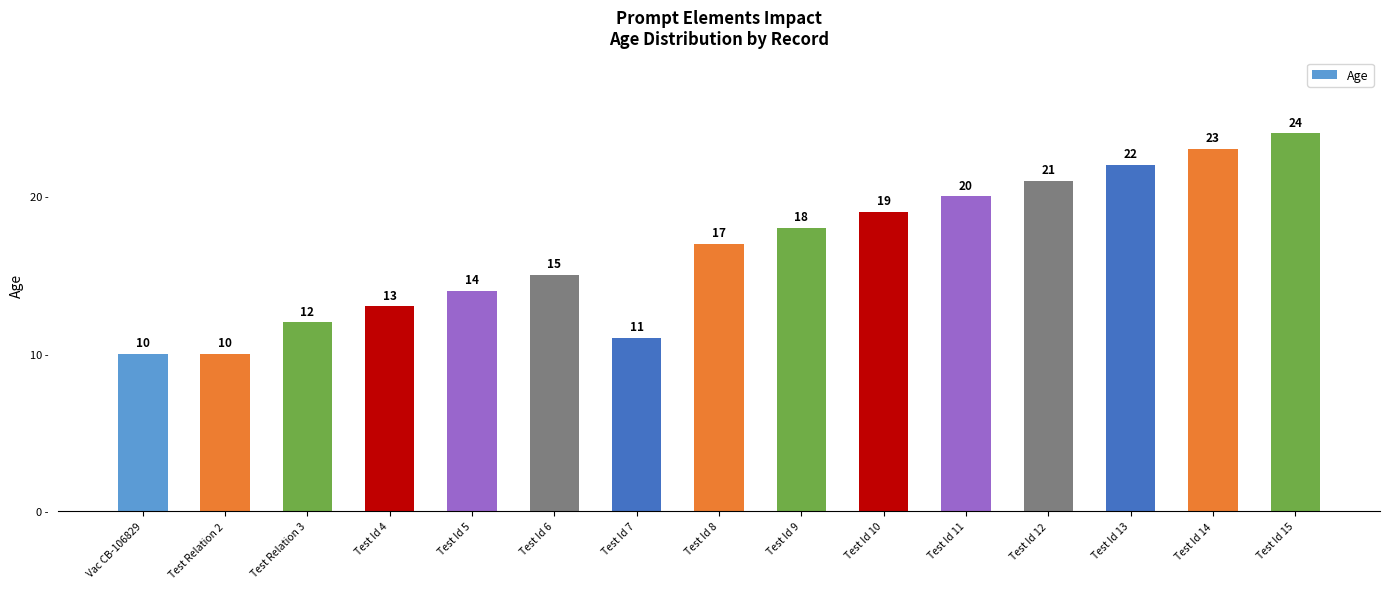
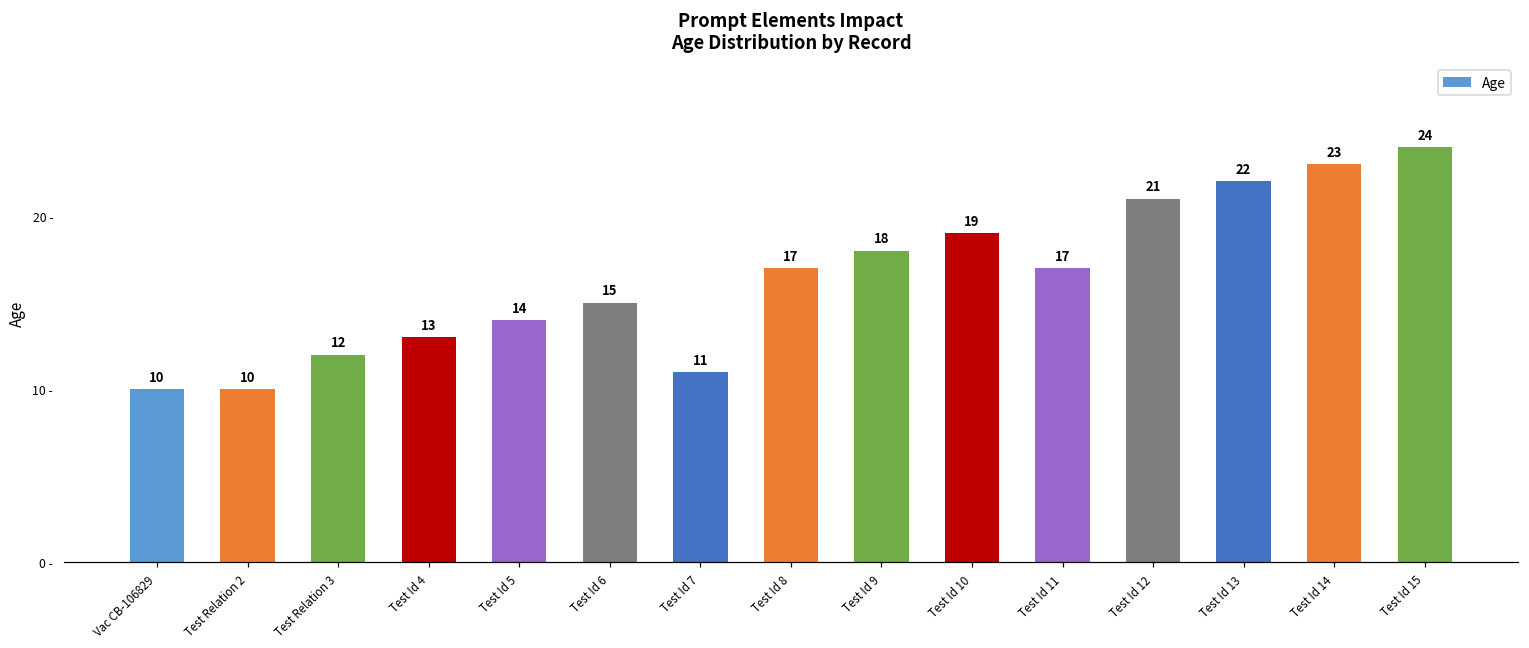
  {
    "Vac CB-106829": 10,
    "Test Relation 2": 10,
    "Test Relation 3": 12,
    "Test Id 4": 13,
    "Test Id 5": 14,
    "Test Id 6": 15,
    "Test Id 7": 11,
    "Test Id 8": 17,
    "Test Id 9": 18,
    "Test Id 10": 19,
-   "Test Id 11": 20,
+   "Test Id 11": 17,
    "Test Id 12": 21,
    "Test Id 13": 22,
    "Test Id 14": 23,
    "Test Id 15": 24
  }
